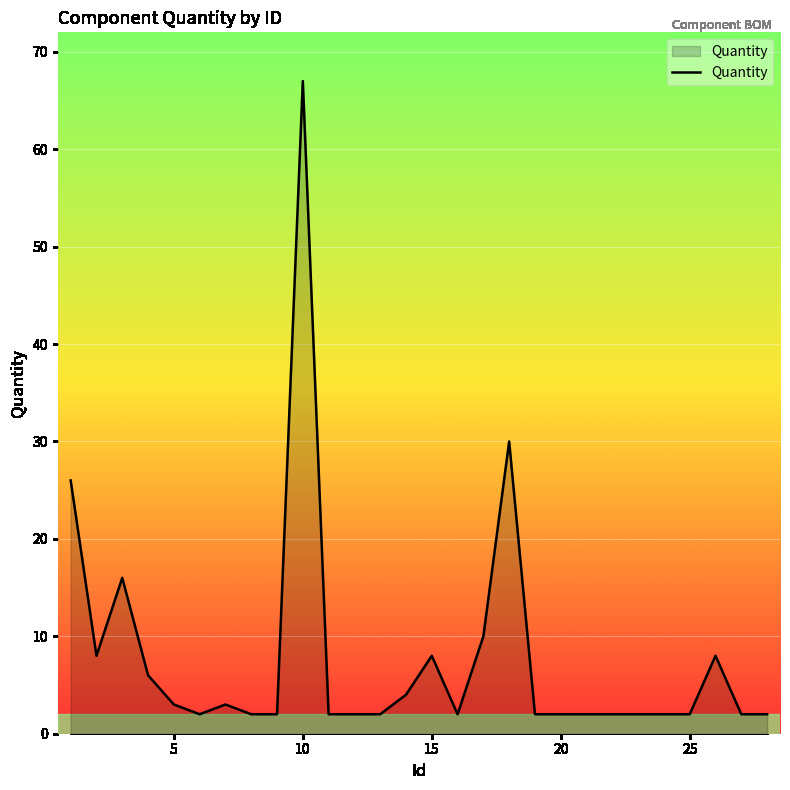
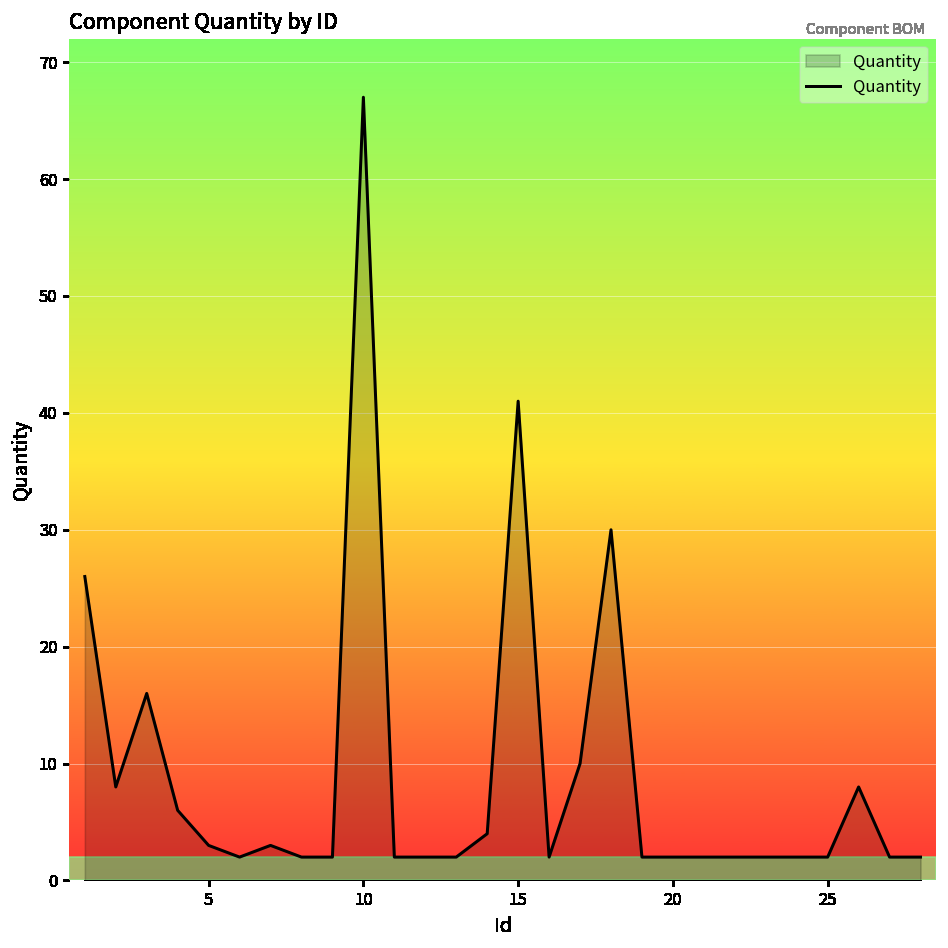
  {
    "5": 3,
    "10": 67,
-   "15": 8
+   "15": 41
  }
